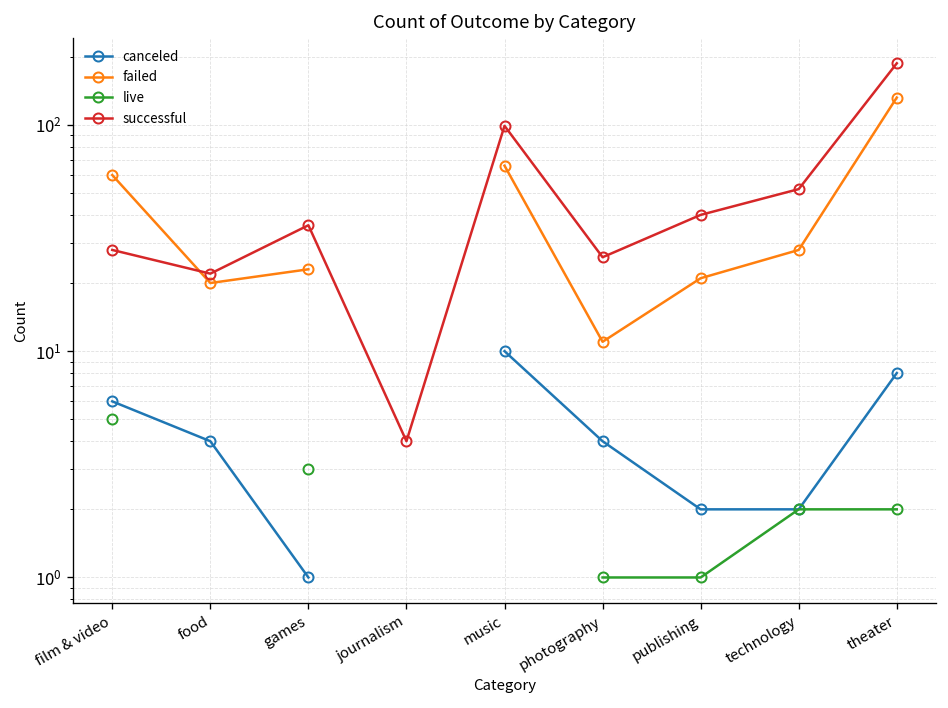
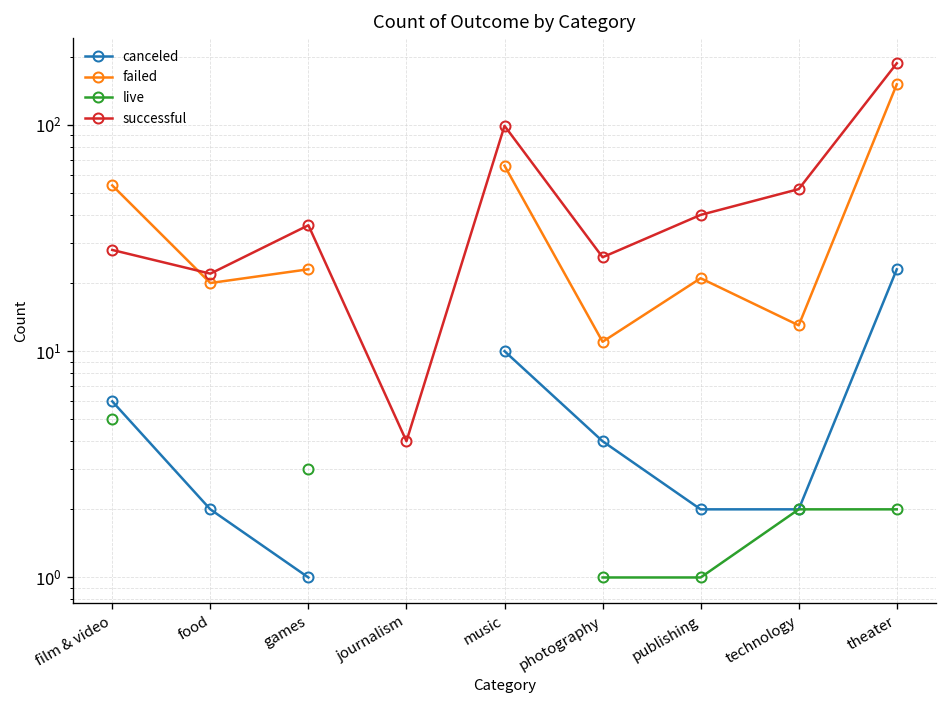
  {
    "canceled": {
      "film & video": 6,
-     "food": 4,
+     "food": 2,
      "games": 1,
      "music": 10,
      "photography": 4,
      "publishing": 2,
-     "theater": 8
+     "theater": 23
    },
    "failed": {
-     "film & video": 60,
+     "film & video": 54,
      "food": 20,
      "games": 23,
      "music": 66,
      "photography": 11,
      "publishing": 21,
-     "technology": 28,
-     "theater": 130
+     "technology": 13,
+     "theater": 150
    },
    "live": {
      "film & video": 5,
      "games": 3,
      "photography": 1,
      "publishing": 1,
      "theater": 2
    },
    "successful": {
      "film & video": 28,
      "food": 22,
      "games": 36,
      "journalism": 4,
      "music": 100,
      "photography": 26,
      "publishing": 40,
      "technology": 52,
      "theater": 190
    }
  }
